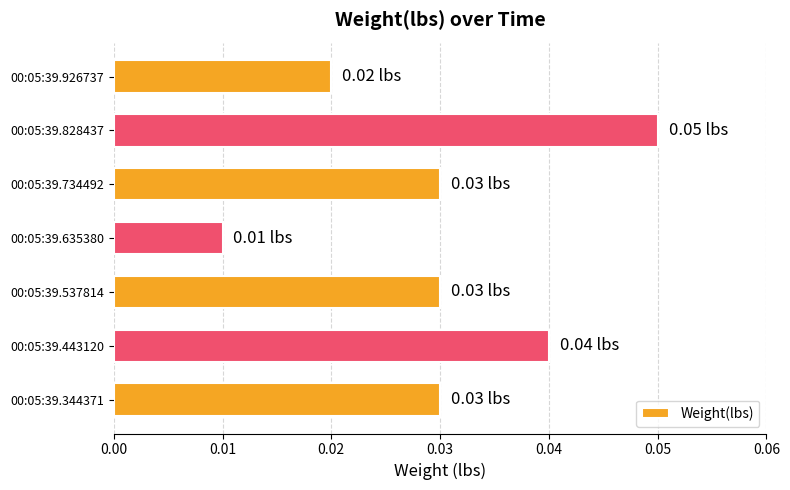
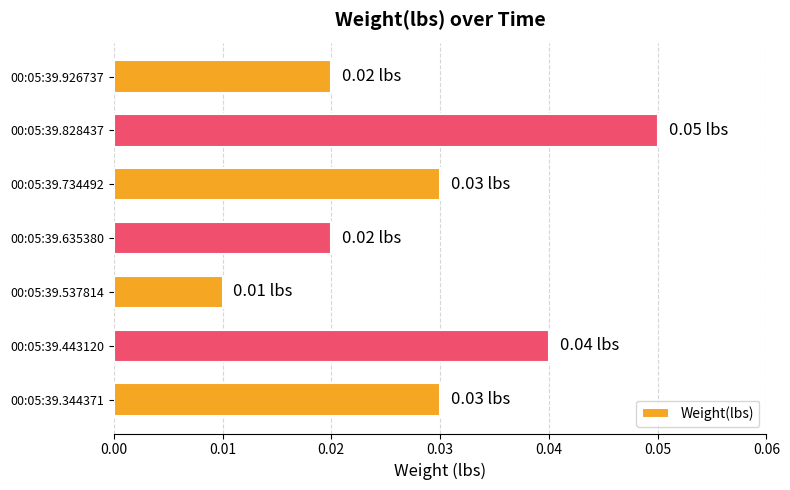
  {
    "00:05:39.926737": 0.02,
    "00:05:39.828437": 0.05,
    "00:05:39.734492": 0.03,
-   "00:05:39.635380": 0.01,
-   "00:05:39.537814": 0.03,
+   "00:05:39.635380": 0.02,
+   "00:05:39.537814": 0.01,
    "00:05:39.443120": 0.04,
    "00:05:39.344371": 0.03
  }
